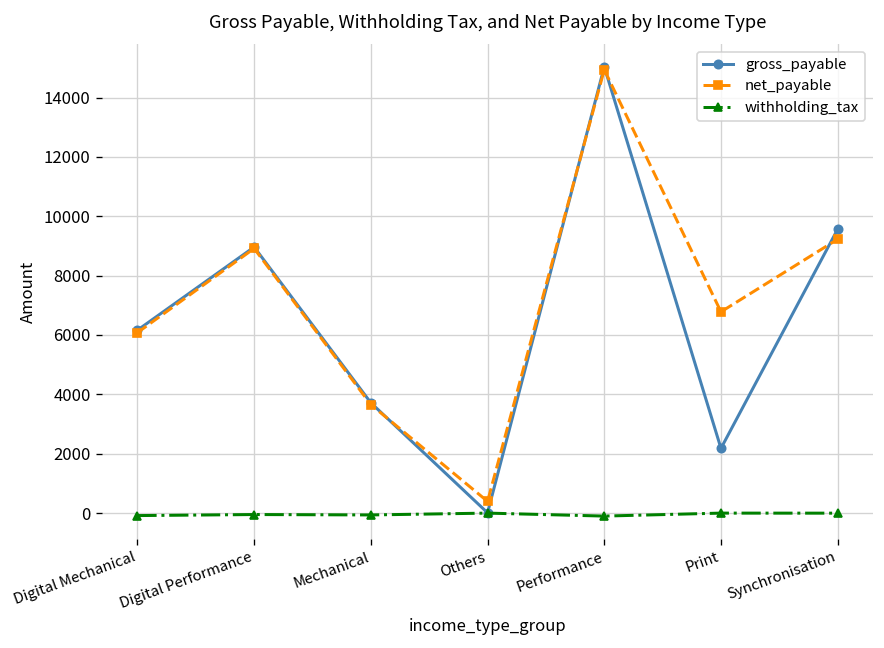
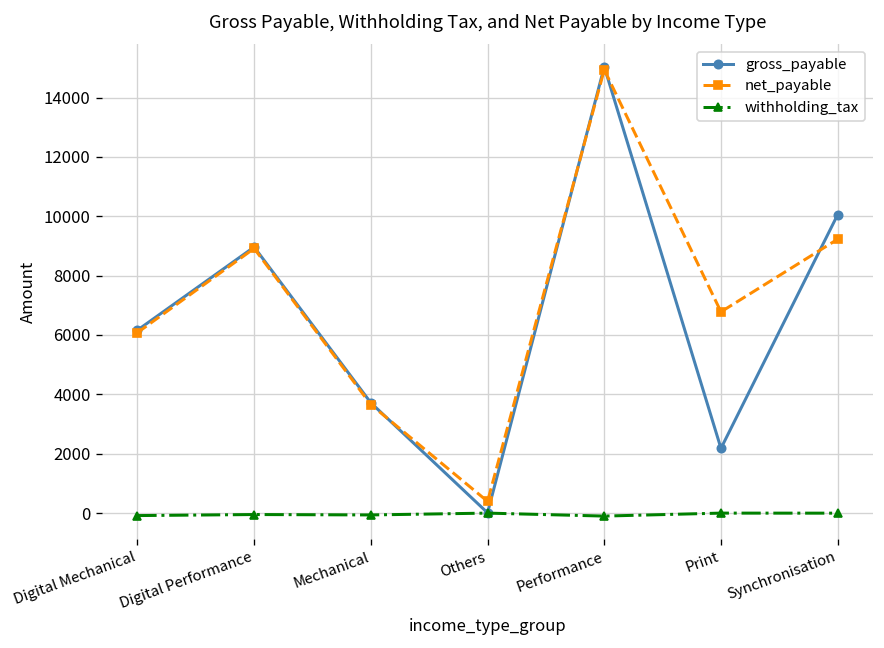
  {
    "gross_payable": {
      "Print": 2200,
-     "Synchronisation": 9600
+     "Synchronisation": 10100
    },
    "net_payable": {
      "Others": 400,
      "Print": 6800,
      "Synchronisation": 9200
    },
    "withholding_tax": {
      "Digital Mechanical": -100,
      "Digital Performance": 0,
      "Mechanical": -100,
      "Performance": -100,
      "Print": 0,
      "Synchronisation": 0
    }
  }
